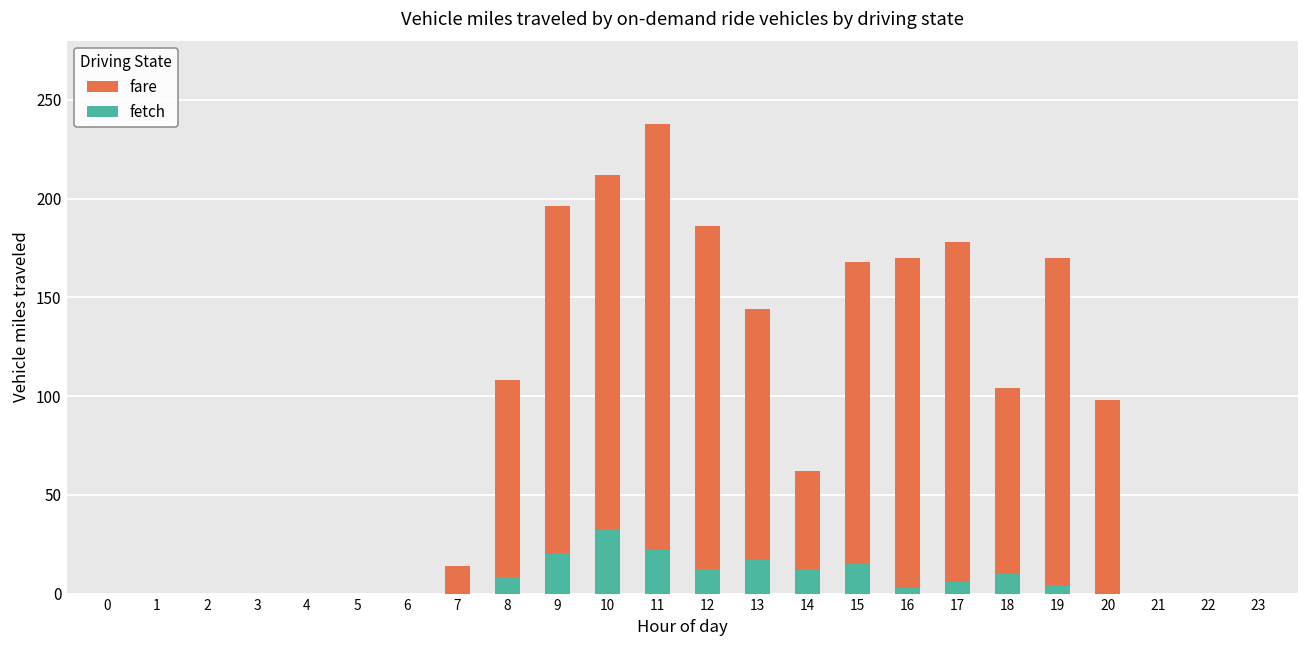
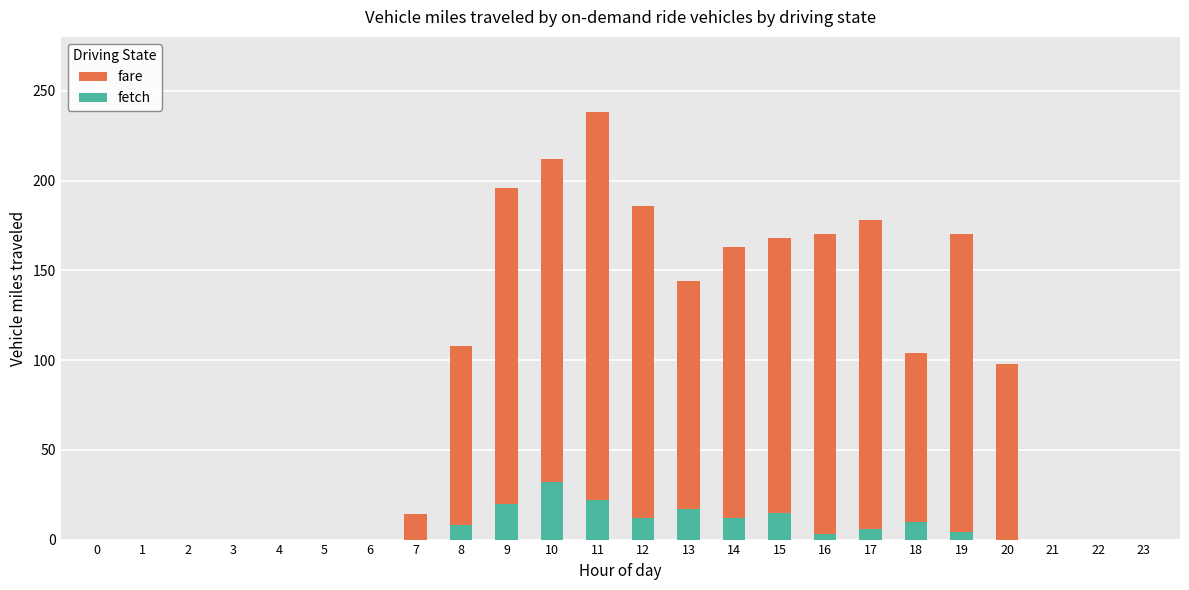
  {
    "fare": {
      "0": 0,
      "1": 0,
      "2": 0,
      "3": 0,
      "4": 0,
      "5": 0,
      "6": 0,
      "7": 14,
      "8": 108,
      "9": 196,
      "10": 212,
      "11": 238,
      "12": 186,
      "13": 144,
-     "14": 62,
+     "14": 163,
      "15": 168,
      "16": 170,
      "17": 178,
      "18": 104,
      "19": 170,
      "20": 98,
      "21": 0,
      "22": 0,
      "23": 0
    },
    "fetch": {
      "0": 0,
      "1": 0,
      "2": 0,
      "3": 0,
      "4": 0,
      "5": 0,
      "6": 0,
      "7": 0,
      "20": 0,
      "21": 0,
      "22": 0,
      "23": 0
    }
  }
